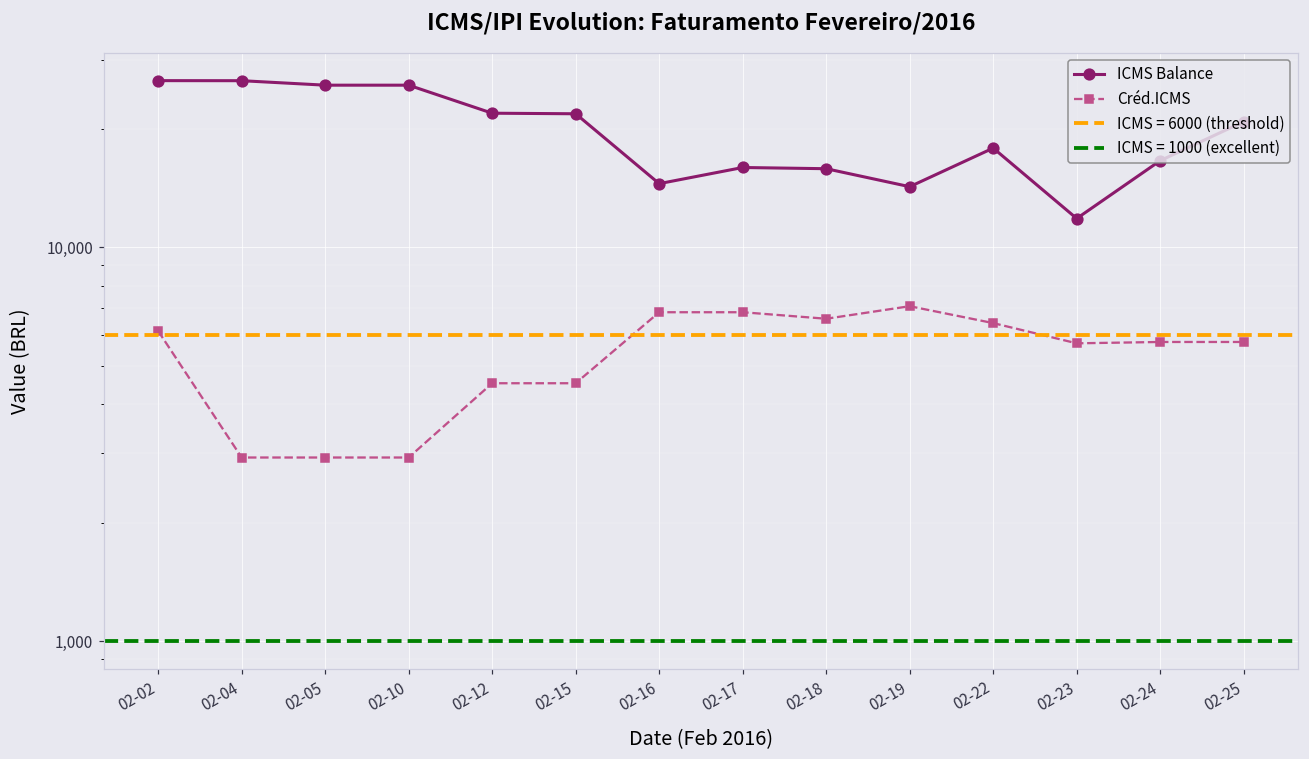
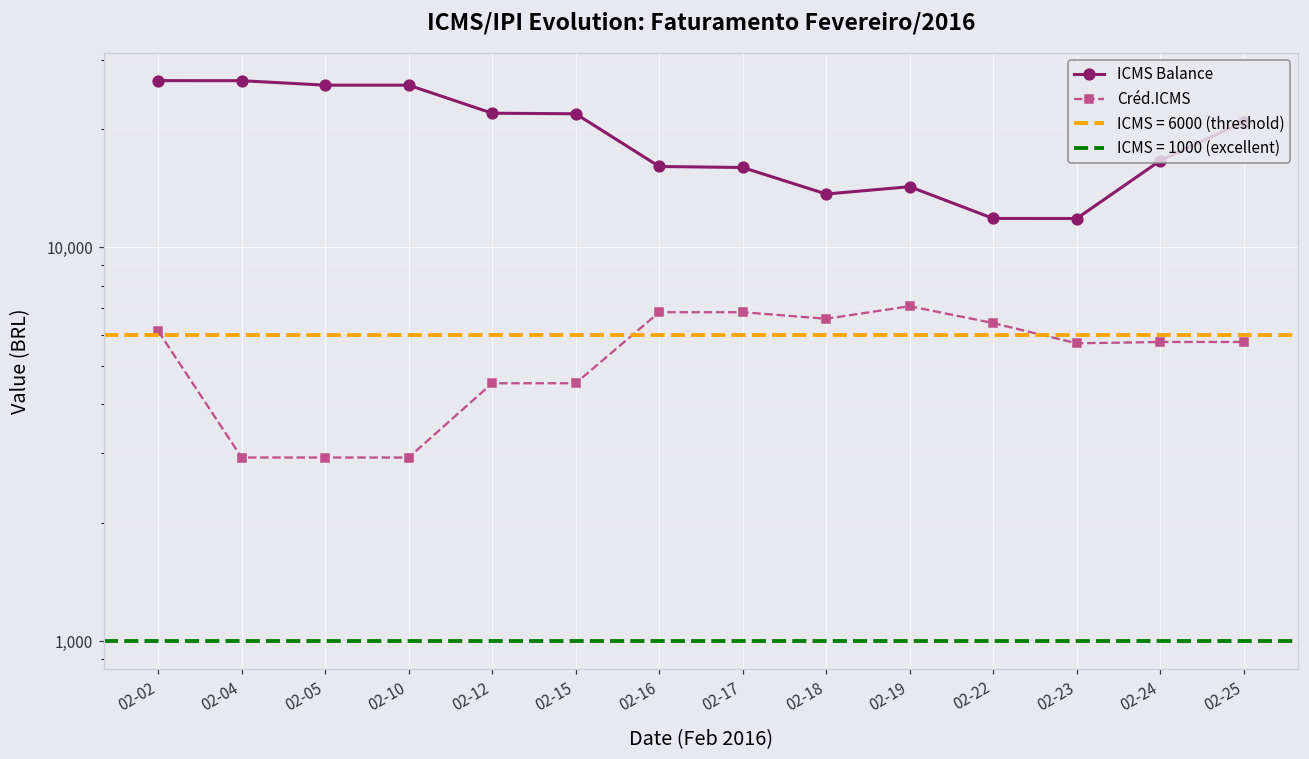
  {
    "ICMS Balance": {
      "02-02": "27,000",
      "02-04": "27,000",
      "02-05": "26,000",
      "02-10": "26,000",
      "02-12": "22,000",
      "02-15": "22,000",
-     "02-16": "14,500",
+     "02-16": "16,000",
      "02-17": "16,000",
-     "02-18": "16,000",
+     "02-18": "13,700",
      "02-19": "14,300",
-     "02-22": "18,000",
+     "02-22": "11,900",
      "02-23": "11,800",
      "02-24": "17,000"
    },
    "Créd.ICMS": {
      "02-02": "6,100",
      "02-04": "2,900",
      "02-05": "2,900",
      "02-10": "2,900",
      "02-12": "4,500",
      "02-15": "4,500",
      "02-16": "6,800",
      "02-17": "6,800",
      "02-18": "6,600",
      "02-19": "7,100",
      "02-22": "6,400",
      "02-23": "5,700",
      "02-24": "5,800",
      "02-25": "5,800"
    }
  }
